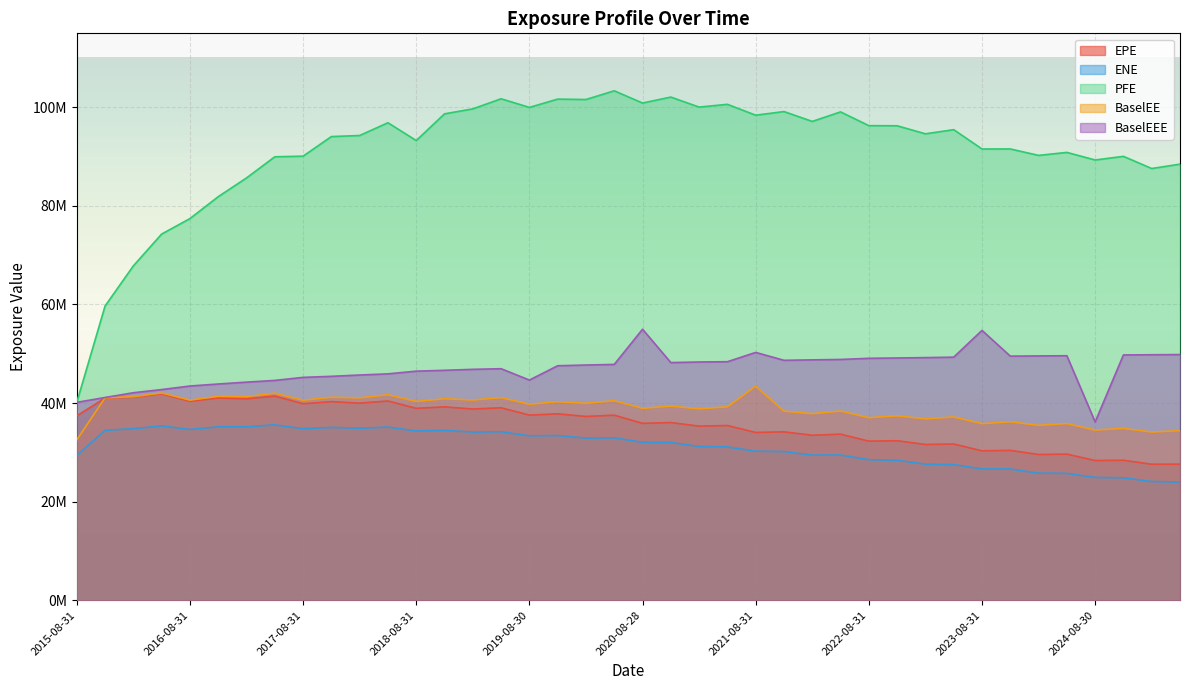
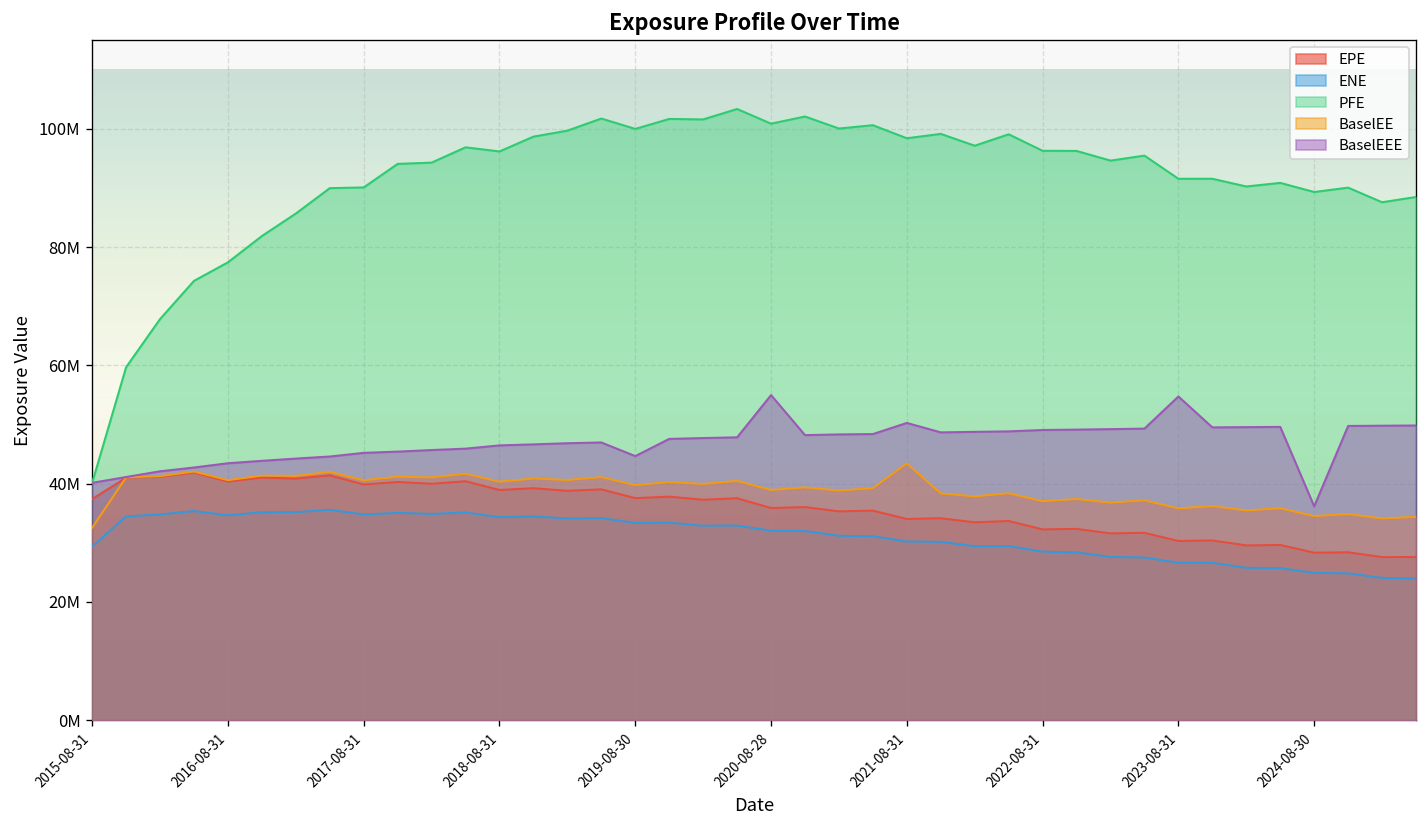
  {
    "EPE": {
      "2015-08-31": 37000000,
      "2017-08-31": 40000000,
      "2018-08-31": 39000000,
      "2019-08-30": 38000000,
      "2020-08-28": 36000000,
      "2021-08-31": 34000000,
      "2022-08-31": 32000000,
      "2023-08-31": 30000000,
      "2024-08-30": 28000000
    },
    "ENE": {
      "2015-08-31": 29000000,
      "2016-08-31": 35000000,
      "2017-08-31": 35000000,
      "2018-08-31": 34000000,
      "2019-08-30": 33000000,
      "2020-08-28": 32000000,
      "2021-08-31": 30000000,
      "2022-08-31": 29000000,
      "2023-08-31": 27000000,
      "2024-08-30": 25000000
    },
    "PFE": {
      "2016-08-31": 77000000,
      "2017-08-31": 90000000,
-     "2018-08-31": 93000000,
+     "2018-08-31": 96000000,
      "2019-08-30": 100000000,
      "2020-08-28": 101000000,
      "2021-08-31": 98000000,
      "2022-08-31": 96000000,
      "2023-08-31": 92000000,
      "2024-08-30": 89000000
    },
    "BaselEE": {
      "2015-08-31": 33000000,
      "2017-08-31": 41000000,
      "2018-08-31": 40000000,
      "2019-08-30": 40000000,
      "2020-08-28": 39000000,
      "2021-08-31": 43000000,
      "2022-08-31": 37000000,
      "2023-08-31": 36000000,
      "2024-08-30": 35000000
    },
    "BaselEEE": {
      "2016-08-31": 43000000,
      "2017-08-31": 45000000,
      "2018-08-31": 46000000,
      "2019-08-30": 45000000,
      "2020-08-28": 55000000,
      "2021-08-31": 50000000,
      "2022-08-31": 49000000,
      "2023-08-31": 55000000,
      "2024-08-30": 36000000
    }
  }
